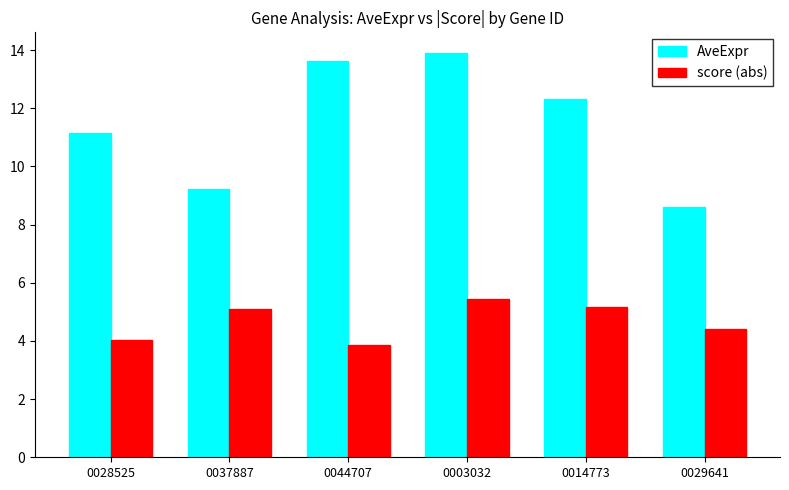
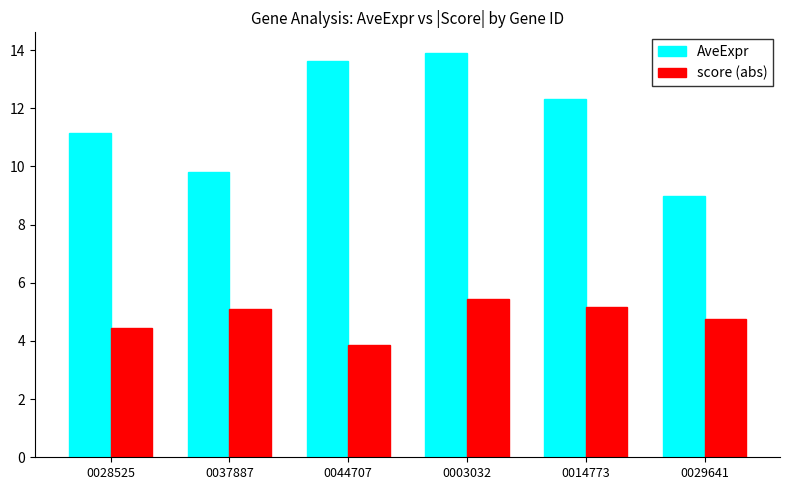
  {
    "AveExpr": {
      "0028525": 11.2,
-     "0037887": 9.2,
+     "0037887": 9.8,
      "0044707": 13.6,
      "0003032": 13.9,
      "0014773": 12.3,
-     "0029641": 8.6
+     "0029641": 9.0
    },
    "score (abs)": {
-     "0028525": 4.0,
+     "0028525": 4.5,
      "0037887": 5.1,
      "0044707": 3.9,
      "0003032": 5.5,
      "0014773": 5.2,
-     "0029641": 4.4
+     "0029641": 4.7
    }
  }
